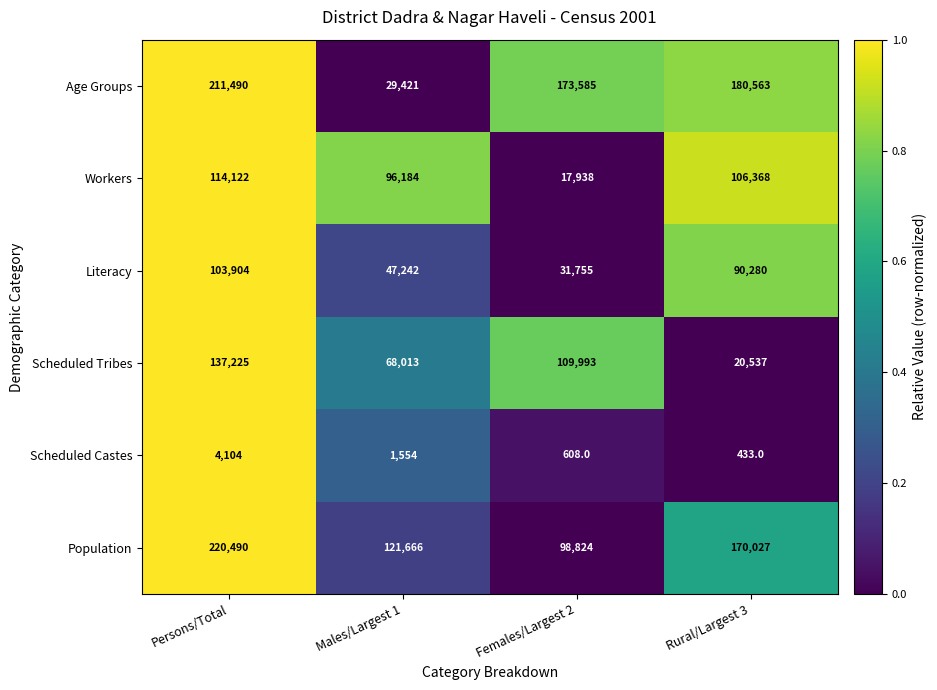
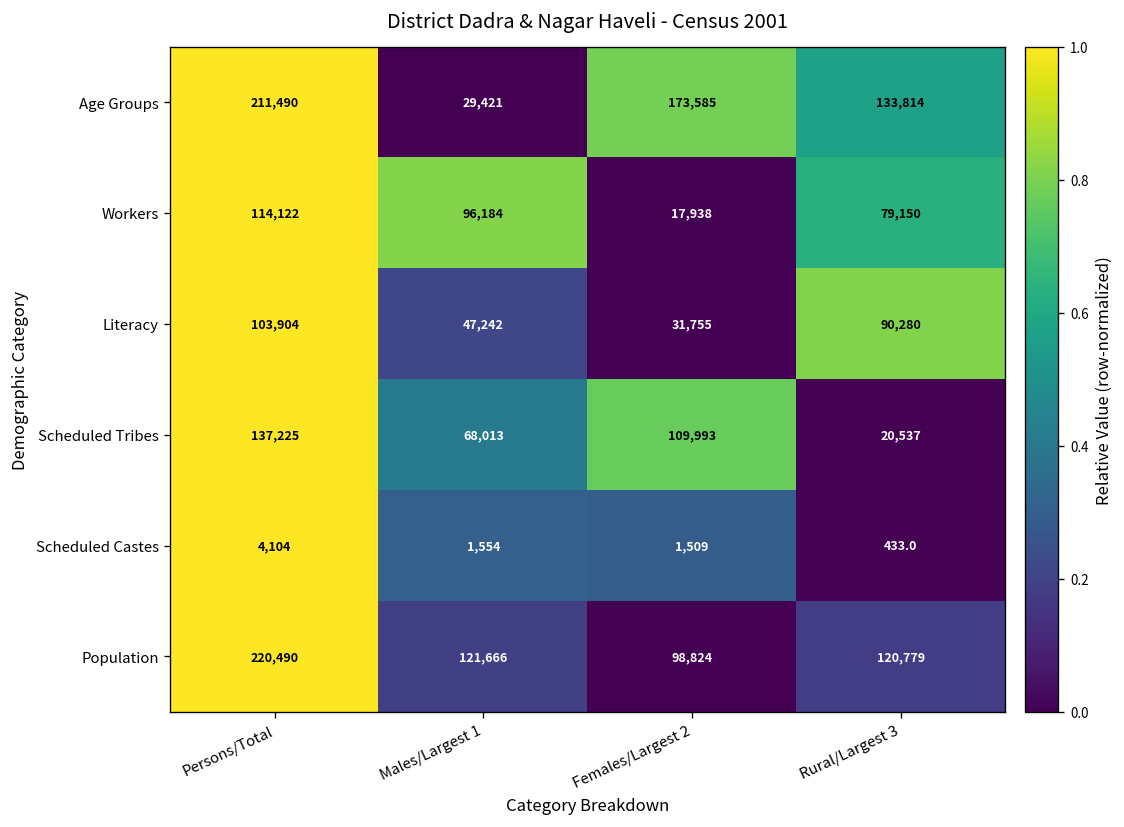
  {
    "Age Groups": {
      "Persons/Total": "211,490",
      "Males/Largest 1": "29,421",
      "Females/Largest 2": "173,585",
-     "Rural/Largest 3": "180,563"
+     "Rural/Largest 3": "133,814"
    },
    "Workers": {
      "Persons/Total": "114,122",
      "Males/Largest 1": "96,184",
      "Females/Largest 2": "17,938",
-     "Rural/Largest 3": "106,368"
+     "Rural/Largest 3": "79,150"
    },
    "Literacy": {
      "Persons/Total": "103,904",
      "Males/Largest 1": "47,242",
      "Females/Largest 2": "31,755",
      "Rural/Largest 3": "90,280"
    },
    "Scheduled Tribes": {
      "Persons/Total": "137,225",
      "Males/Largest 1": "68,013",
      "Females/Largest 2": "109,993",
      "Rural/Largest 3": "20,537"
    },
    "Scheduled Castes": {
      "Persons/Total": "4,104",
      "Males/Largest 1": "1,554",
-     "Females/Largest 2": "608.0",
+     "Females/Largest 2": "1,509",
      "Rural/Largest 3": "433.0"
    },
    "Population": {
      "Persons/Total": "220,490",
      "Males/Largest 1": "121,666",
      "Females/Largest 2": "98,824",
-     "Rural/Largest 3": "170,027"
+     "Rural/Largest 3": "120,779"
    }
  }
